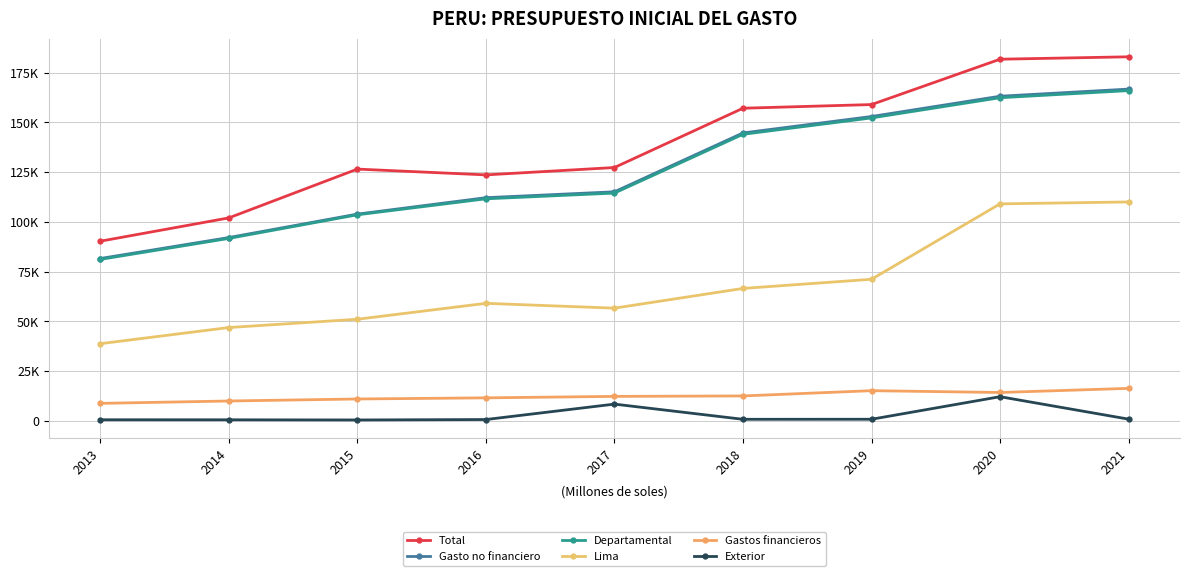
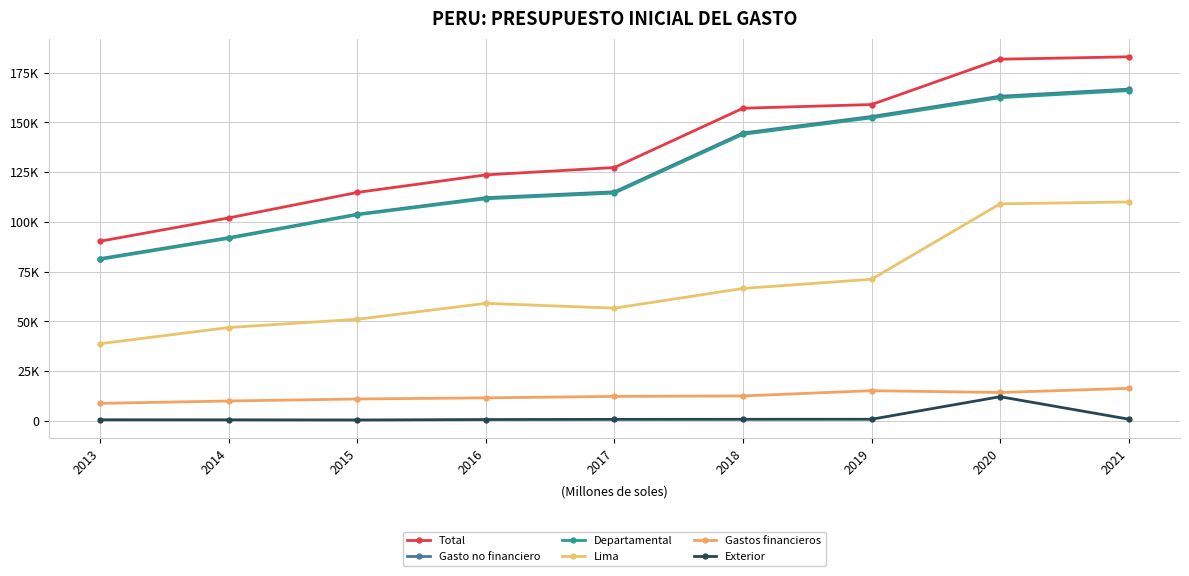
  {
    "Total": {
      "2013": 90000,
      "2014": 102000,
-     "2015": 127000,
+     "2015": 115000,
      "2016": 124000,
      "2017": 127000,
      "2018": 157000,
      "2019": 159000,
      "2020": 182000,
      "2021": 183000
    },
    "Exterior": {
      "2013": 0,
      "2014": 0,
      "2015": 0,
      "2016": 1000,
-     "2017": 8000,
+     "2017": 1000,
      "2018": 1000,
      "2019": 1000,
      "2020": 12000,
      "2021": 1000
    }
  }
